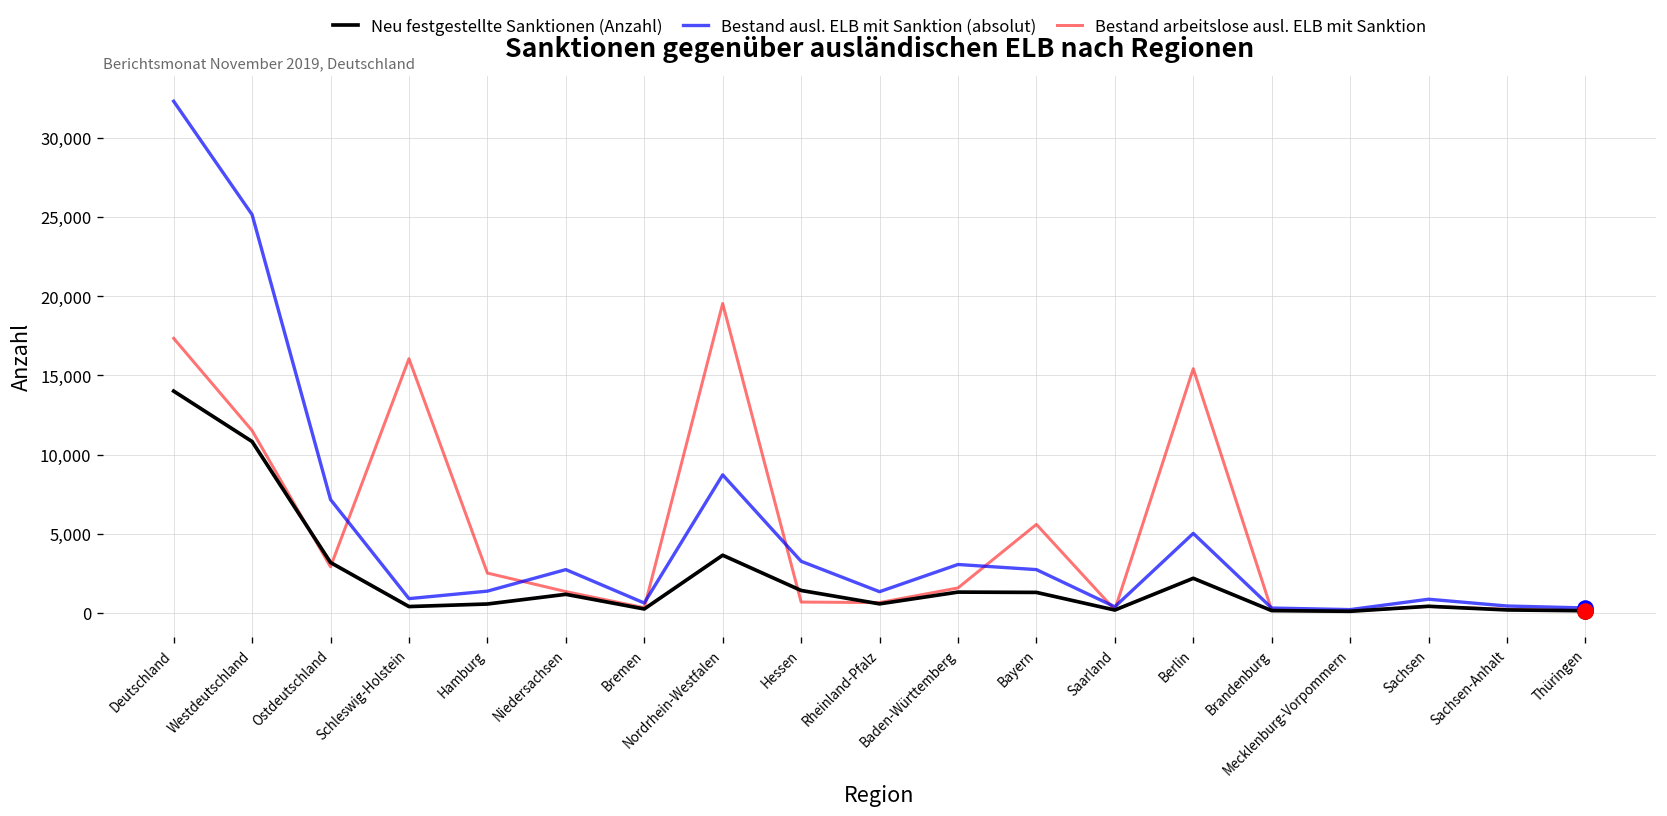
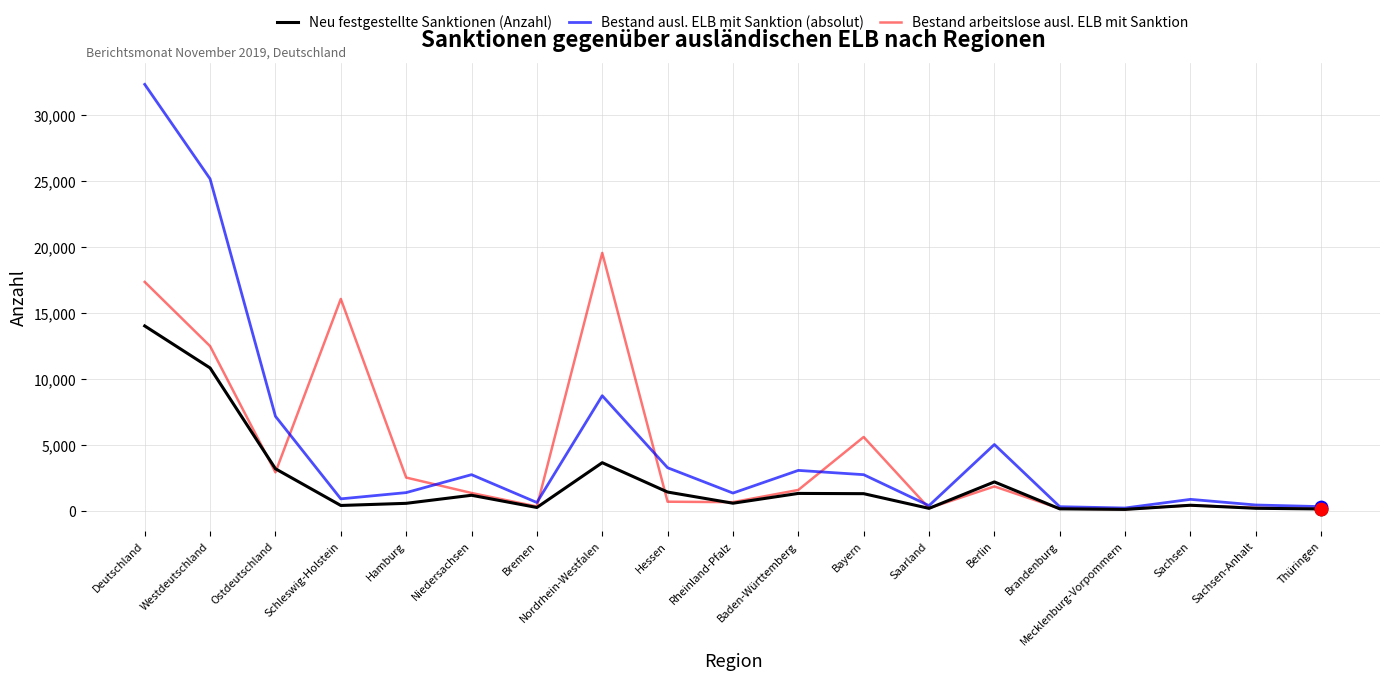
  {
    "Bestand arbeitslose ausl. ELB mit Sanktion": {
      "Deutschland": "17,300",
-     "Westdeutschland": "11,500",
+     "Westdeutschland": "12,500",
      "Ostdeutschland": "2,900",
      "Schleswig-Holstein": "16,000",
      "Hamburg": "2,500",
      "Nordrhein-Westfalen": "19,500",
      "Hessen": "700",
      "Baden-Württemberg": "1,600",
      "Bayern": "5,600",
-     "Berlin": "15,400"
+     "Berlin": "1,800"
    }
  }
